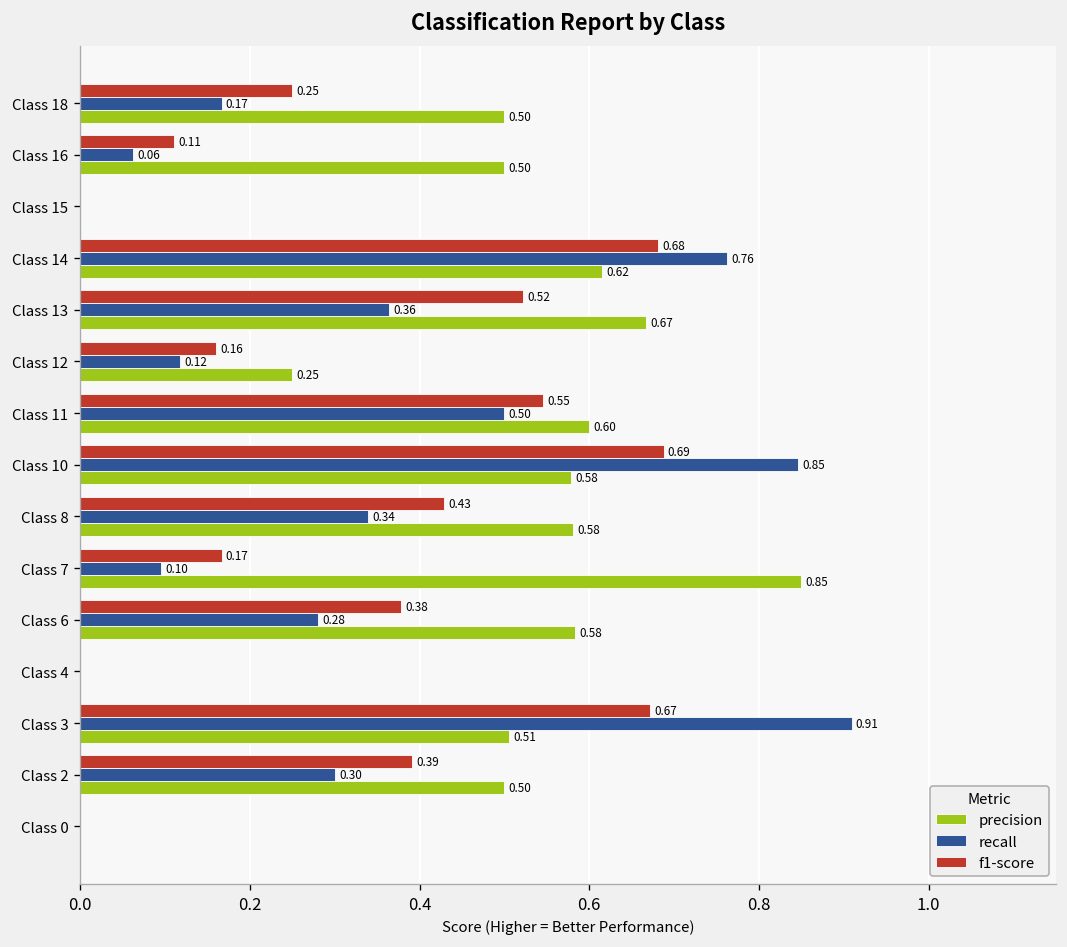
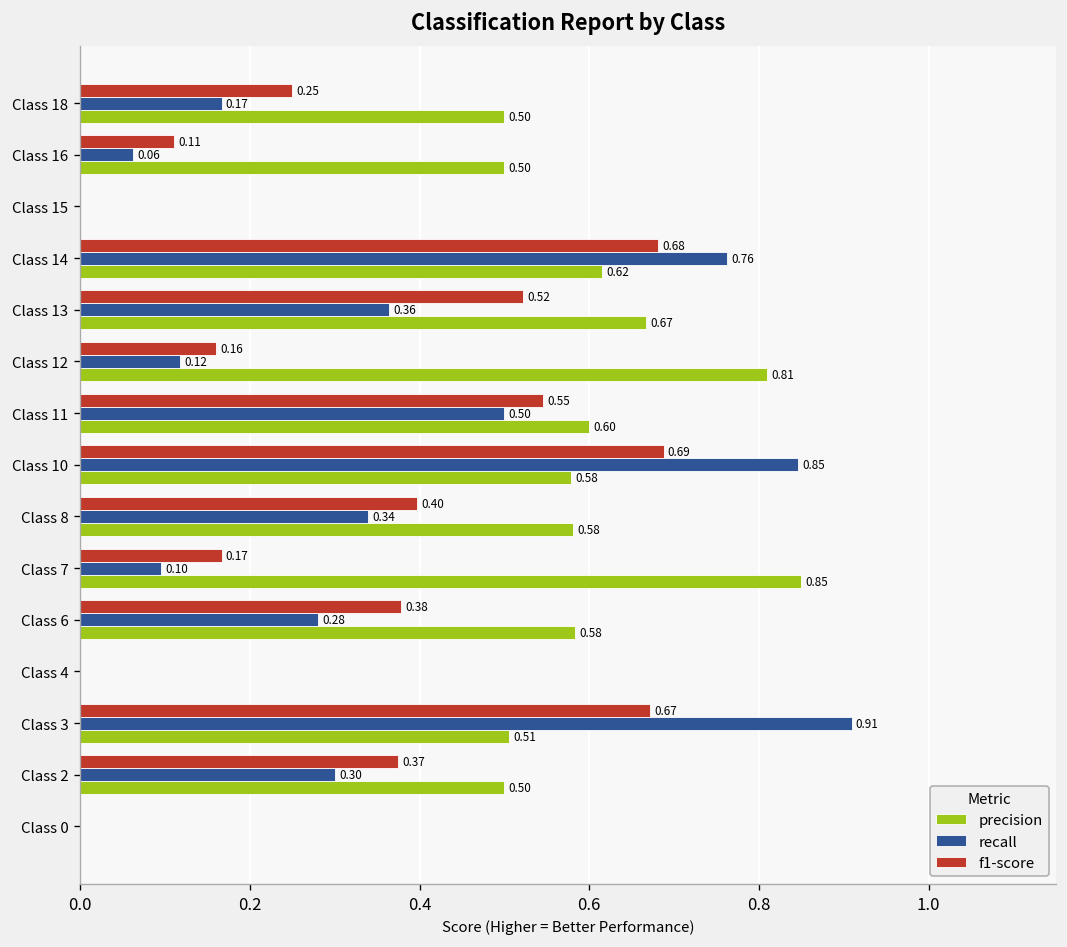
  {
    "precision": {
      "Class 18": 0.50,
      "Class 16": 0.50,
      "Class 14": 0.62,
      "Class 13": 0.67,
-     "Class 12": 0.25,
+     "Class 12": 0.81,
      "Class 11": 0.60,
      "Class 10": 0.58,
      "Class 8": 0.58,
      "Class 7": 0.85,
      "Class 6": 0.58,
      "Class 3": 0.51,
      "Class 2": 0.50
    },
    "recall": {
      "Class 18": 0.17,
      "Class 16": 0.06,
      "Class 14": 0.76,
      "Class 13": 0.36,
      "Class 12": 0.12,
      "Class 11": 0.50,
      "Class 10": 0.85,
      "Class 8": 0.34,
      "Class 7": 0.10,
      "Class 6": 0.28,
      "Class 3": 0.91,
      "Class 2": 0.30
    },
    "f1-score": {
      "Class 18": 0.25,
      "Class 16": 0.11,
      "Class 14": 0.68,
      "Class 13": 0.52,
      "Class 12": 0.16,
      "Class 11": 0.55,
      "Class 10": 0.69,
-     "Class 8": 0.43,
+     "Class 8": 0.40,
      "Class 7": 0.17,
      "Class 6": 0.38,
      "Class 3": 0.67,
-     "Class 2": 0.39
+     "Class 2": 0.37
    }
  }
